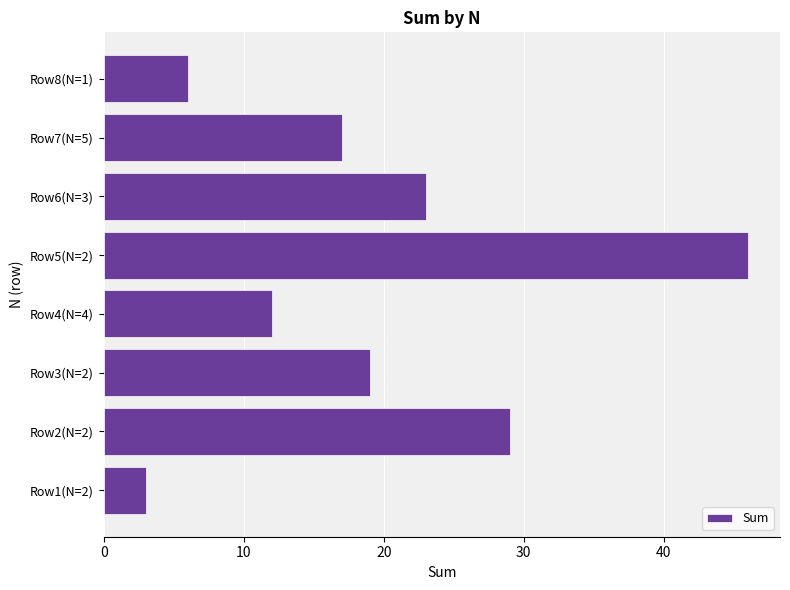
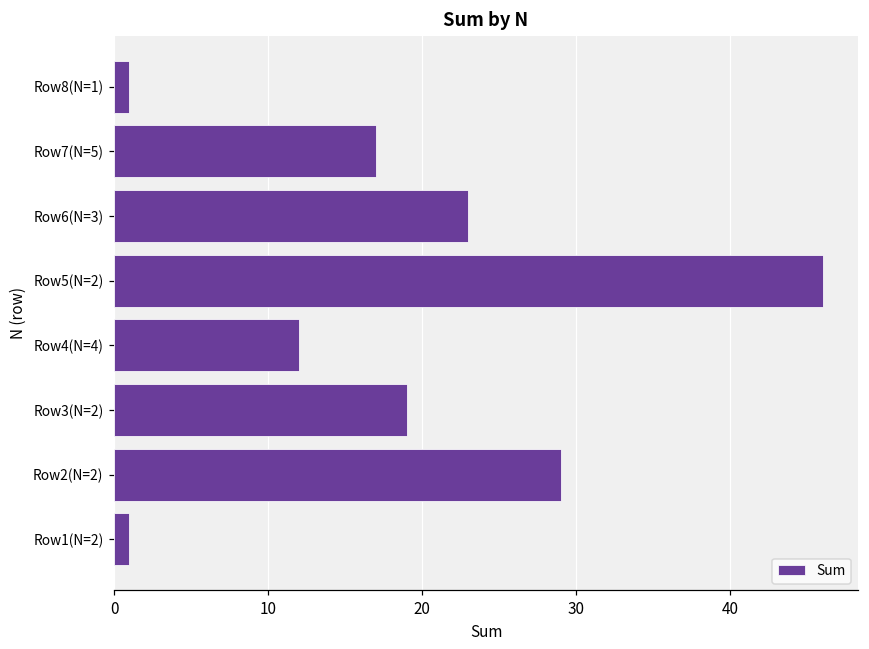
  {
-   "Row8(N=1)": 6,
+   "Row8(N=1)": 1,
    "Row7(N=5)": 17,
    "Row6(N=3)": 23,
    "Row5(N=2)": 46,
    "Row4(N=4)": 12,
    "Row3(N=2)": 19,
    "Row2(N=2)": 29,
-   "Row1(N=2)": 3
+   "Row1(N=2)": 1
  }
